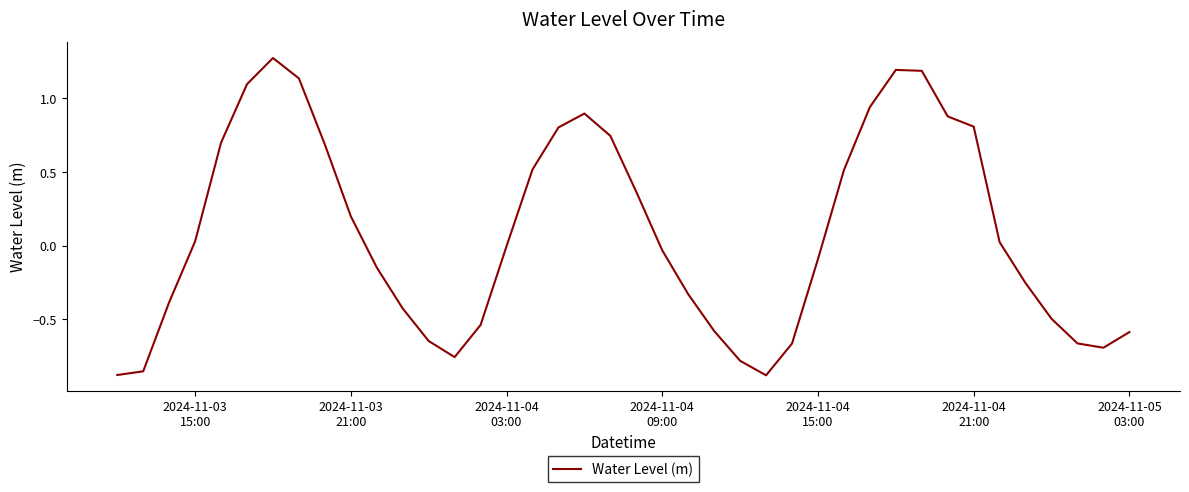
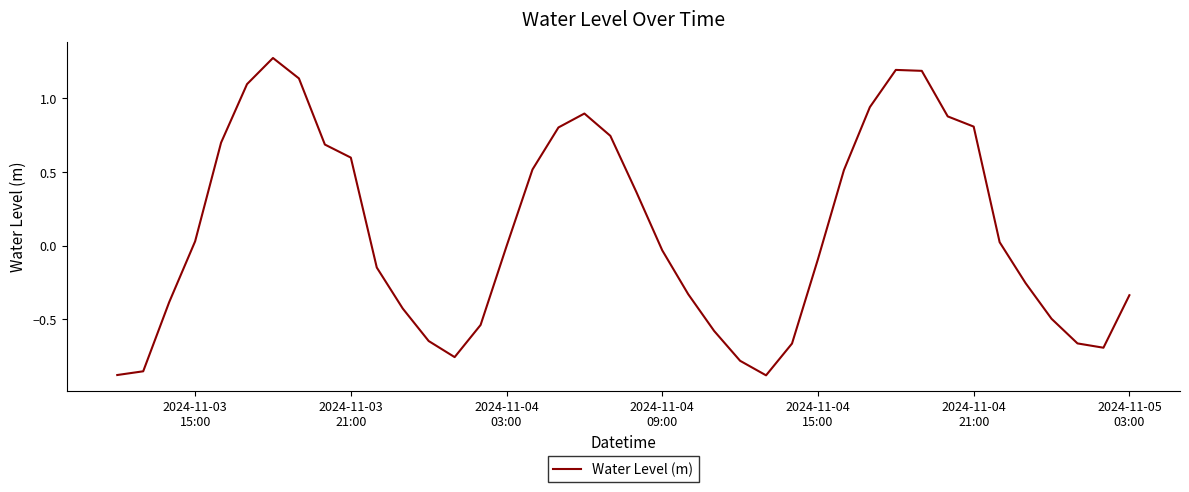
  {
    "2024-11-03 15:00": 0.03,
-   "2024-11-03 21:00": 0.20,
+   "2024-11-03 21:00": 0.60,
    "2024-11-04 03:00": 0.00,
    "2024-11-04 09:00": -0.03,
    "2024-11-04 15:00": -0.09,
    "2024-11-04 21:00": 0.81,
-   "2024-11-05 03:00": -0.59
+   "2024-11-05 03:00": -0.34
  }
